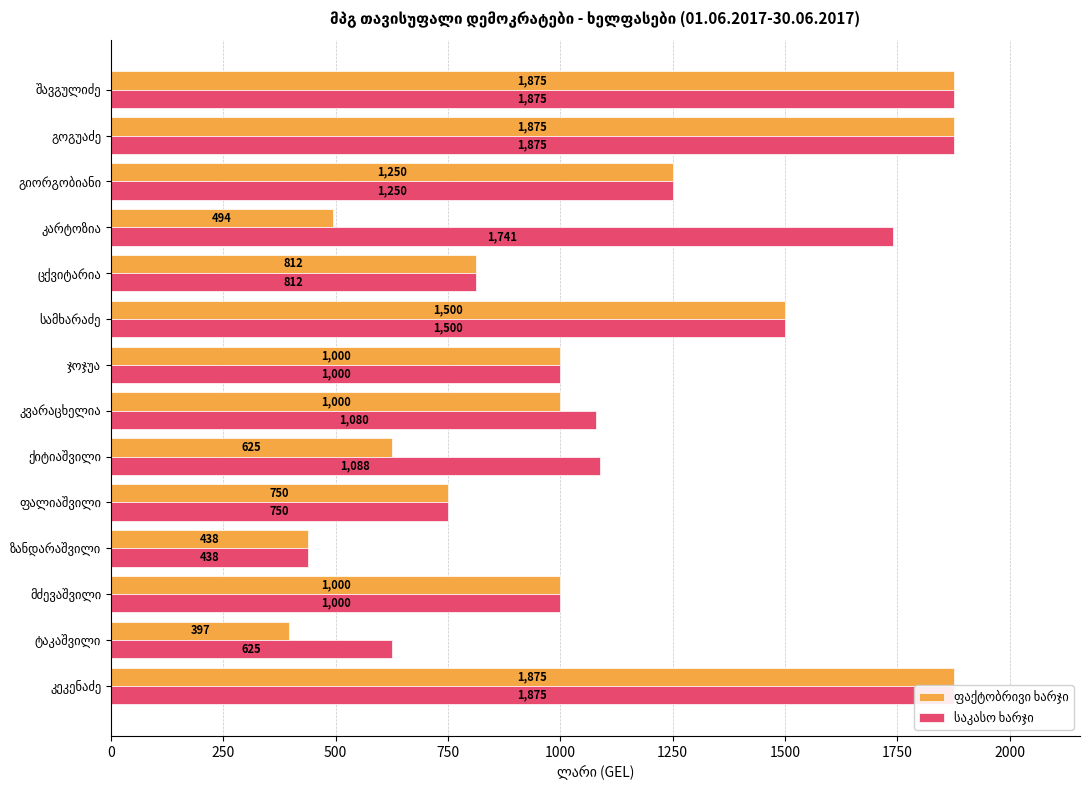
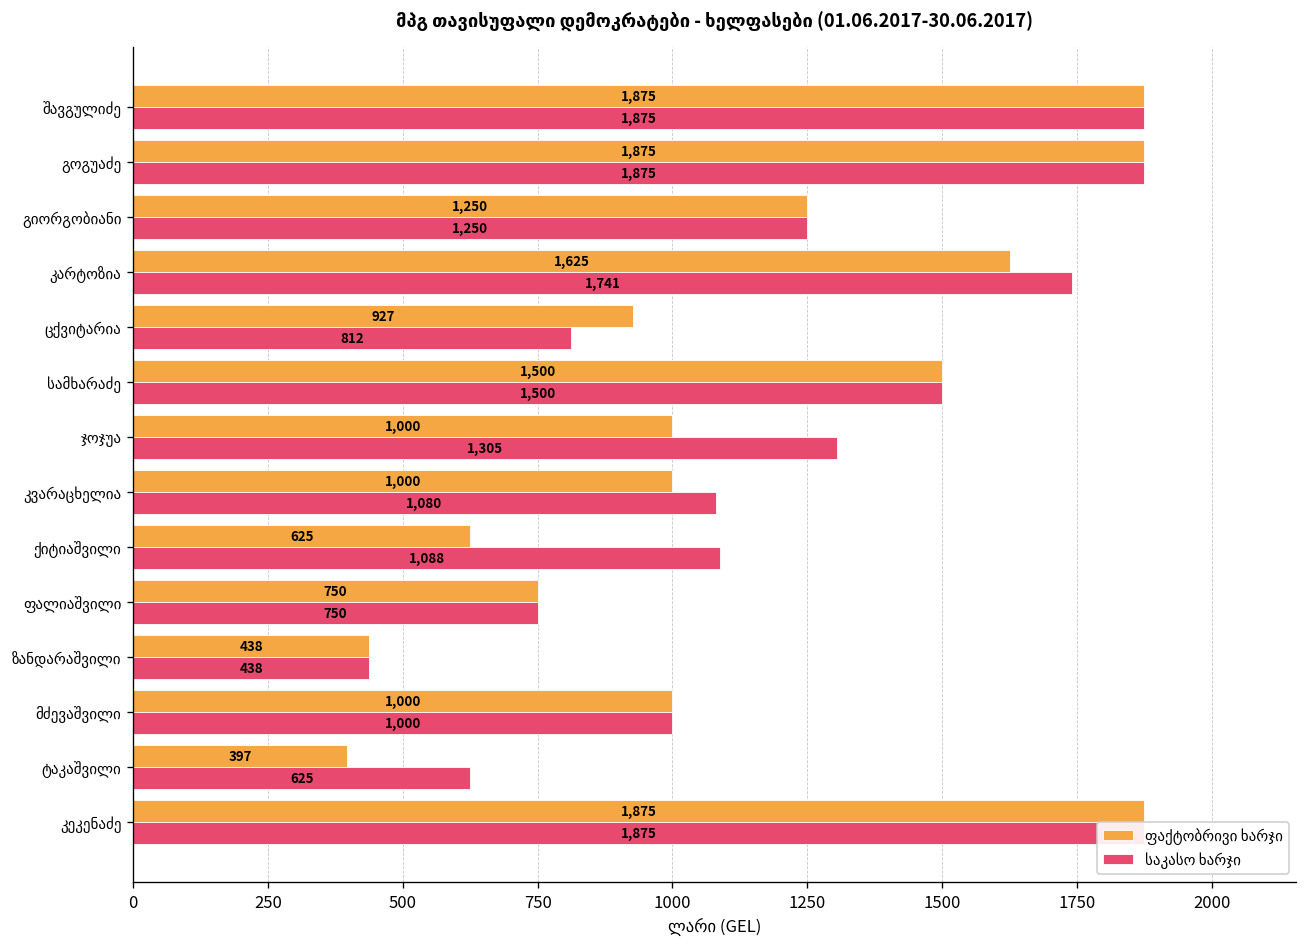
  {
    "ფაქტობრივი ხარჯი": {
      "შავგულიძე": "1,875",
      "გოგუაძე": "1,875",
      "გიორგობიანი": "1,250",
-     "კარტოზია": "494",
-     "ცქვიტარია": "812",
+     "კარტოზია": "1,625",
+     "ცქვიტარია": "927",
      "სამხარაძე": "1,500",
      "ჯოჯუა": "1,000",
      "კვარაცხელია": "1,000",
      "ქიტიაშვილი": "625",
      "ფალიაშვილი": "750",
      "ზანდარაშვილი": "438",
      "მძევაშვილი": "1,000",
      "ტაკაშვილი": "397",
      "კეკენაძე": "1,875"
    },
    "საკასო ხარჯი": {
      "შავგულიძე": "1,875",
      "გოგუაძე": "1,875",
      "გიორგობიანი": "1,250",
      "კარტოზია": "1,741",
      "ცქვიტარია": "812",
      "სამხარაძე": "1,500",
-     "ჯოჯუა": "1,000",
+     "ჯოჯუა": "1,305",
      "კვარაცხელია": "1,080",
      "ქიტიაშვილი": "1,088",
      "ფალიაშვილი": "750",
      "ზანდარაშვილი": "438",
      "მძევაშვილი": "1,000",
      "ტაკაშვილი": "625"
    }
  }
